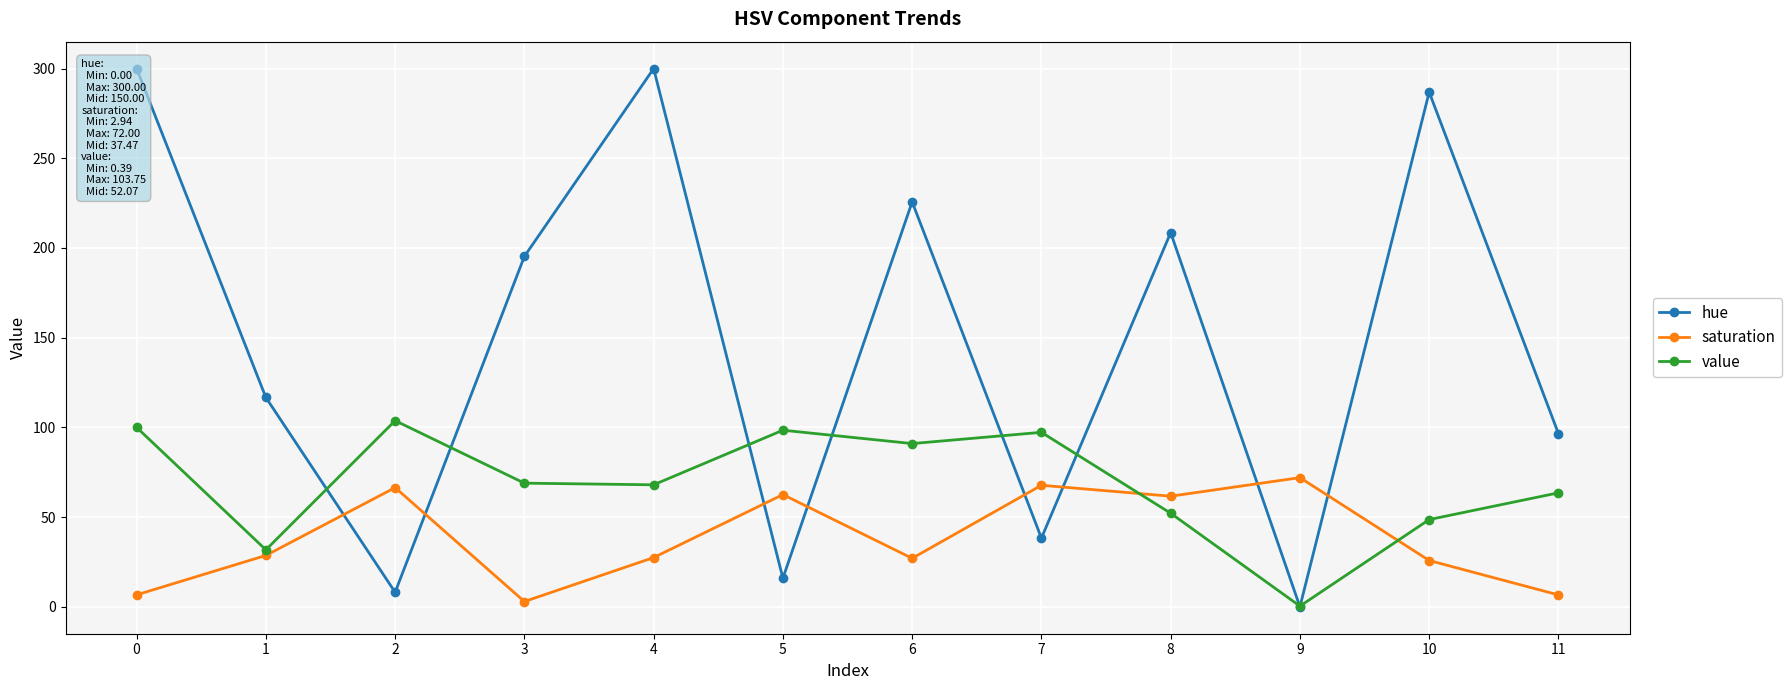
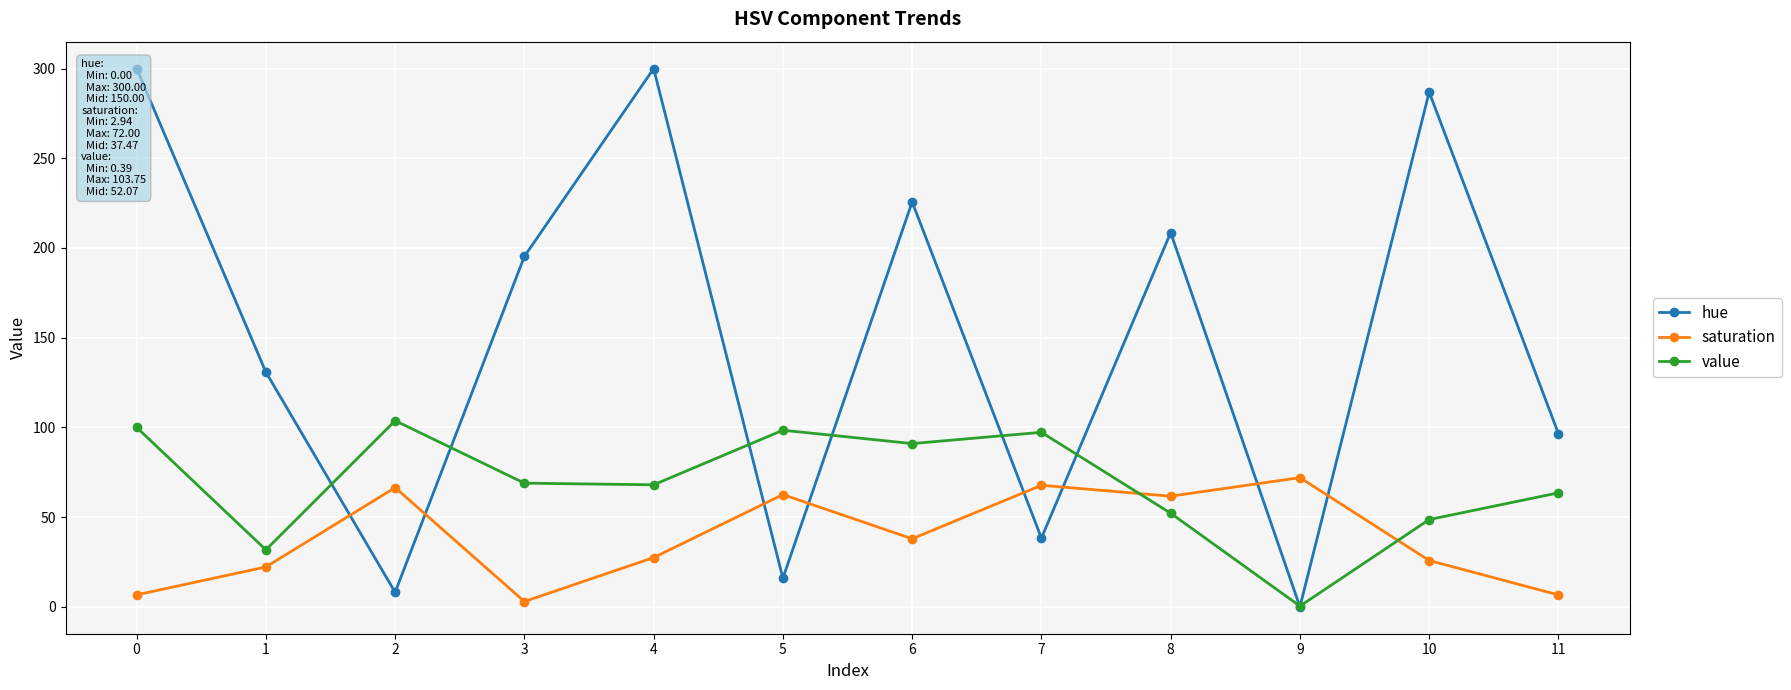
  {
    "hue": {
-     "1": 117,
+     "1": 131,
      "2": 8,
      "3": 195,
      "4": 300,
      "5": 16,
      "6": 226,
      "7": 38,
      "8": 209,
      "10": 287,
      "11": 97
    },
    "saturation": {
      "0": 7,
-     "1": 29,
+     "1": 22,
      "2": 66,
      "3": 3,
      "4": 27,
      "5": 63,
-     "6": 27,
+     "6": 38,
      "7": 68,
      "8": 62,
      "9": 72,
      "10": 26,
      "11": 7
    },
    "value": {
      "0": 100,
      "1": 32,
      "2": 104,
      "3": 69,
      "4": 68,
      "5": 98,
      "6": 91,
      "7": 97,
      "8": 52,
      "10": 49,
      "11": 64
    }
  }
